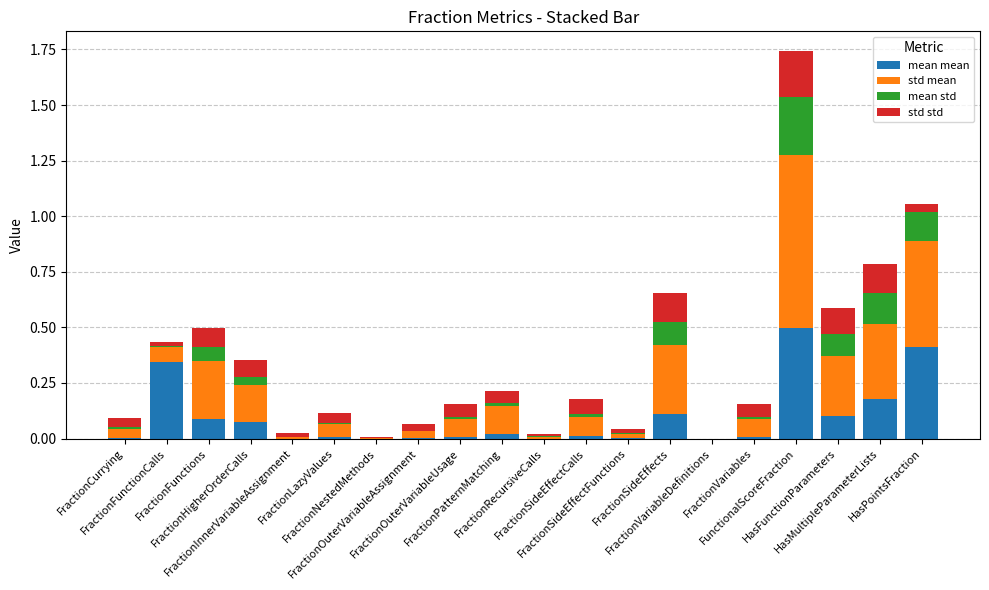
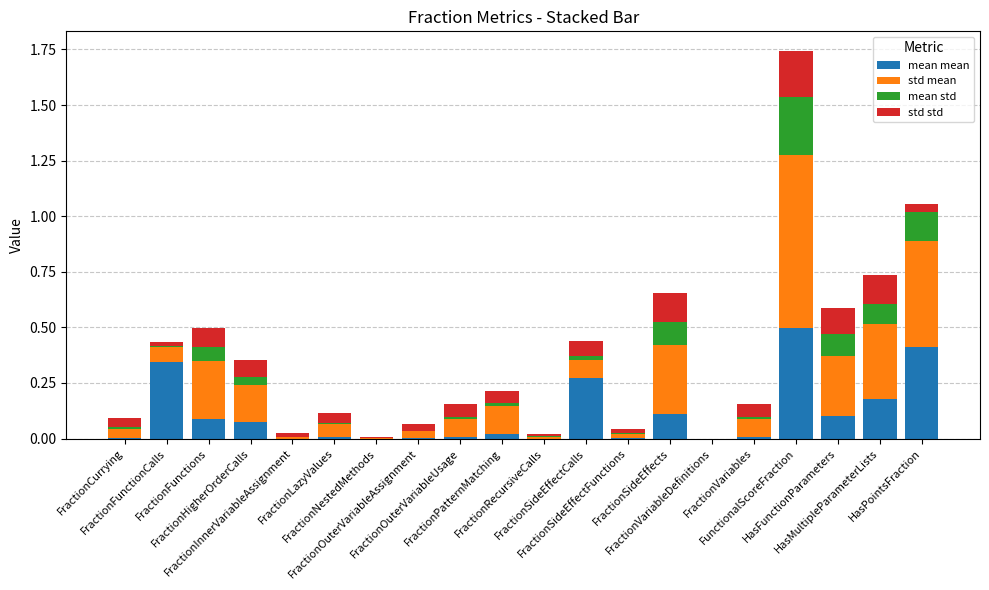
  {
    "mean mean": {
      "FractionFunctionCalls": 0.34,
      "FractionFunctions": 0.09,
      "FractionHigherOrderCalls": 0.07,
      "FractionPatternMatching": 0.02,
-     "FractionSideEffectCalls": 0.01,
+     "FractionSideEffectCalls": 0.27,
      "FractionSideEffects": 0.11,
      "FractionVariableDefinitions": 0.00,
      "FunctionalScoreFraction": 0.50,
      "HasFunctionParameters": 0.10,
      "HasMultipleParameterLists": 0.18,
      "HasPointsFraction": 0.41
    },
    "std mean": {
      "FractionCurrying": 0.04,
      "FractionFunctionCalls": 0.07,
      "FractionFunctions": 0.26,
      "FractionHigherOrderCalls": 0.17,
      "FractionLazyValues": 0.06,
      "FractionOuterVariableAssignment": 0.03,
      "FractionOuterVariableUsage": 0.08,
      "FractionPatternMatching": 0.13,
      "FractionSideEffectCalls": 0.08,
      "FractionSideEffectFunctions": 0.02,
      "FractionSideEffects": 0.31,
      "FractionVariableDefinitions": 0.00,
      "FractionVariables": 0.08,
      "FunctionalScoreFraction": 0.78,
      "HasFunctionParameters": 0.27,
      "HasMultipleParameterLists": 0.34,
      "HasPointsFraction": 0.47
    },
    "mean std": {
      "FractionFunctions": 0.06,
      "FractionHigherOrderCalls": 0.04,
      "FractionPatternMatching": 0.02,
      "FractionSideEffectCalls": 0.02,
      "FractionSideEffects": 0.10,
      "FractionVariableDefinitions": 0.00,
      "FunctionalScoreFraction": 0.26,
      "HasFunctionParameters": 0.10,
-     "HasMultipleParameterLists": 0.14,
+     "HasMultipleParameterLists": 0.09,
      "HasPointsFraction": 0.13
    },
    "std std": {
      "FractionCurrying": 0.04,
      "FractionFunctionCalls": 0.02,
      "FractionFunctions": 0.09,
      "FractionHigherOrderCalls": 0.08,
      "FractionInnerVariableAssignment": 0.01,
      "FractionLazyValues": 0.05,
      "FractionOuterVariableAssignment": 0.03,
      "FractionOuterVariableUsage": 0.06,
      "FractionPatternMatching": 0.05,
      "FractionRecursiveCalls": 0.01,
      "FractionSideEffectCalls": 0.07,
      "FractionSideEffectFunctions": 0.02,
      "FractionSideEffects": 0.13,
      "FractionVariableDefinitions": 0.00,
      "FractionVariables": 0.06,
      "FunctionalScoreFraction": 0.21,
      "HasFunctionParameters": 0.12,
      "HasMultipleParameterLists": 0.13,
      "HasPointsFraction": 0.04
    }
  }
